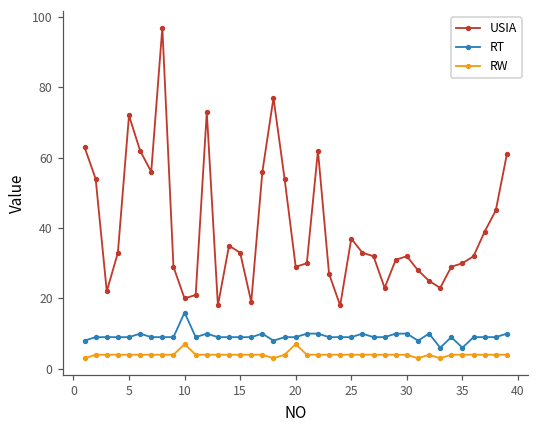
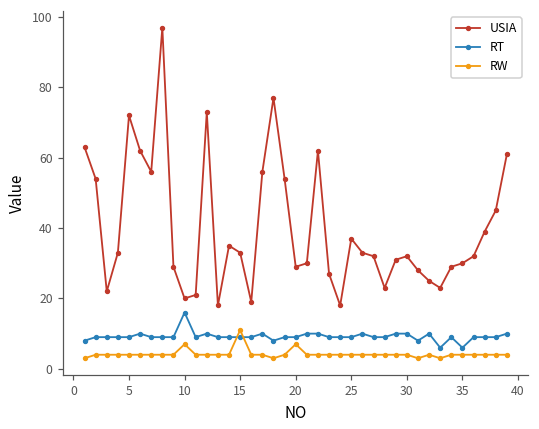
  {
    "USIA": {
      "5": 72,
      "10": 20,
      "15": 33,
      "20": 29,
      "25": 37,
      "30": 32,
      "35": 30
    },
    "RT": {
      "5": 9,
      "10": 16,
      "15": 9,
      "20": 9,
      "25": 9,
      "30": 10,
      "35": 6
    },
    "RW": {
      "5": 4,
      "10": 7,
-     "15": 4,
+     "15": 11,
      "20": 7,
      "25": 4,
      "30": 4,
      "35": 4
    }
  }
